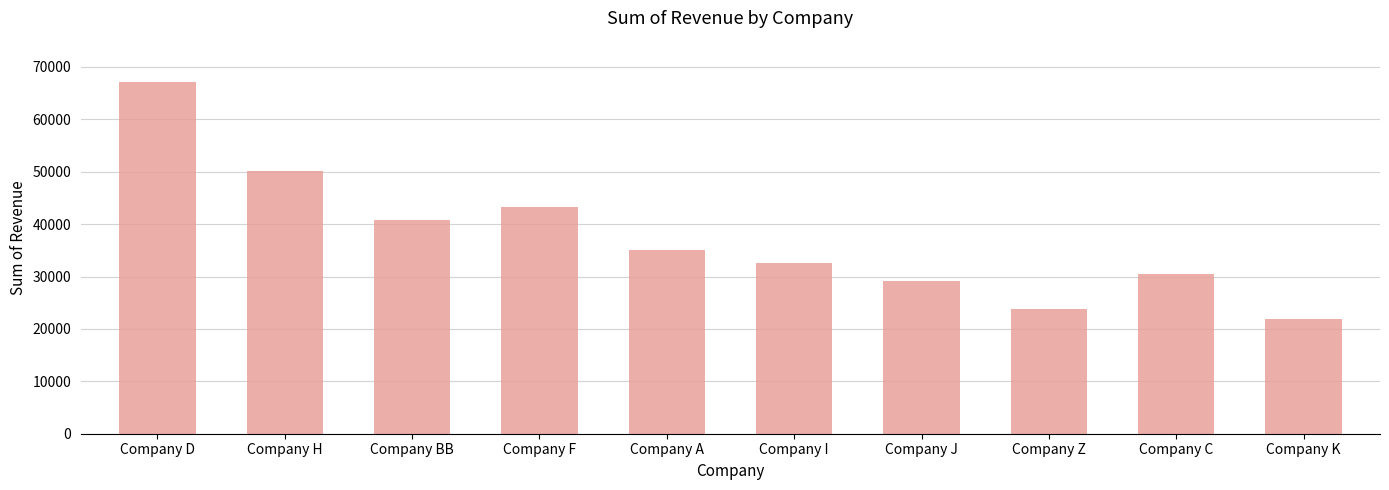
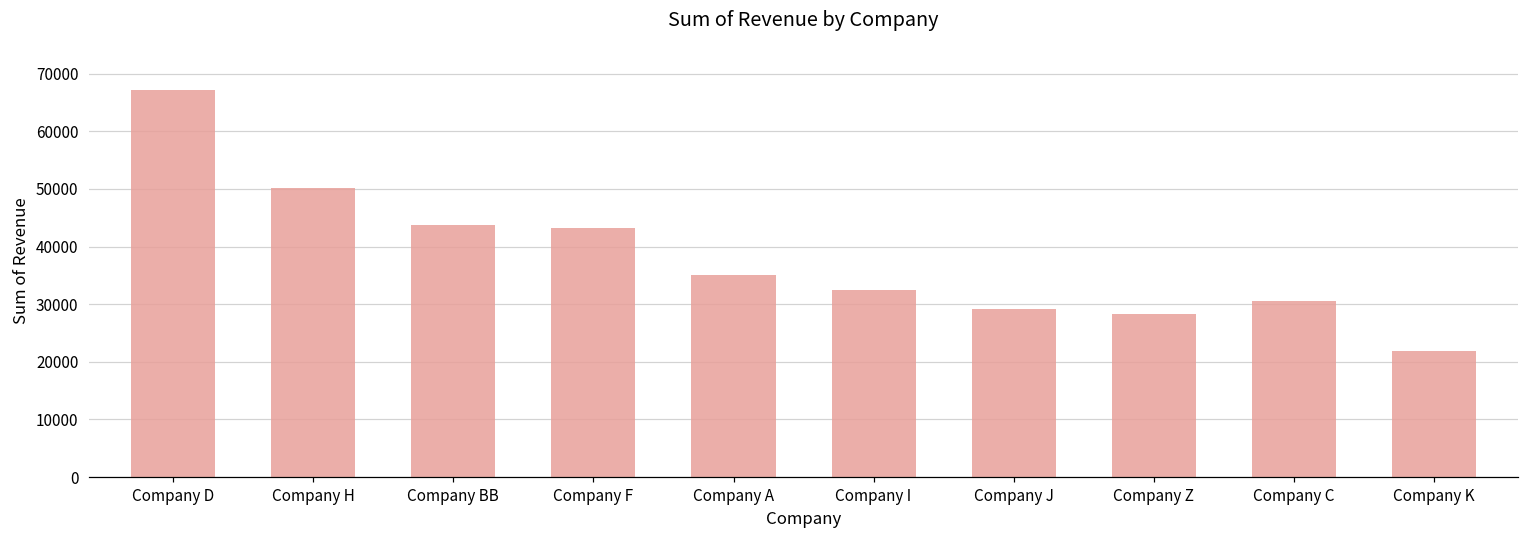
  {
    "Company D": 67000,
    "Company H": 50000,
-   "Company BB": 41000,
+   "Company BB": 44000,
    "Company F": 43000,
    "Company A": 35000,
    "Company I": 33000,
    "Company J": 29000,
-   "Company Z": 24000,
+   "Company Z": 28000,
    "Company C": 31000,
    "Company K": 22000
  }
